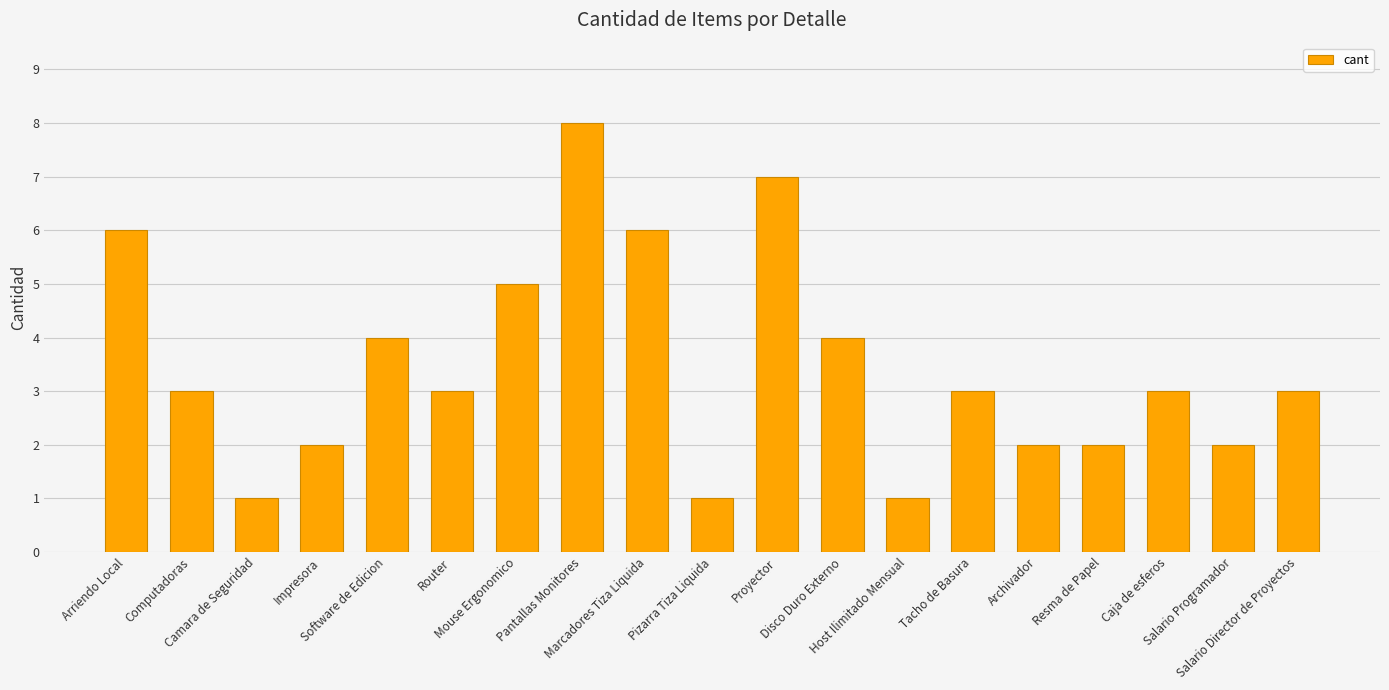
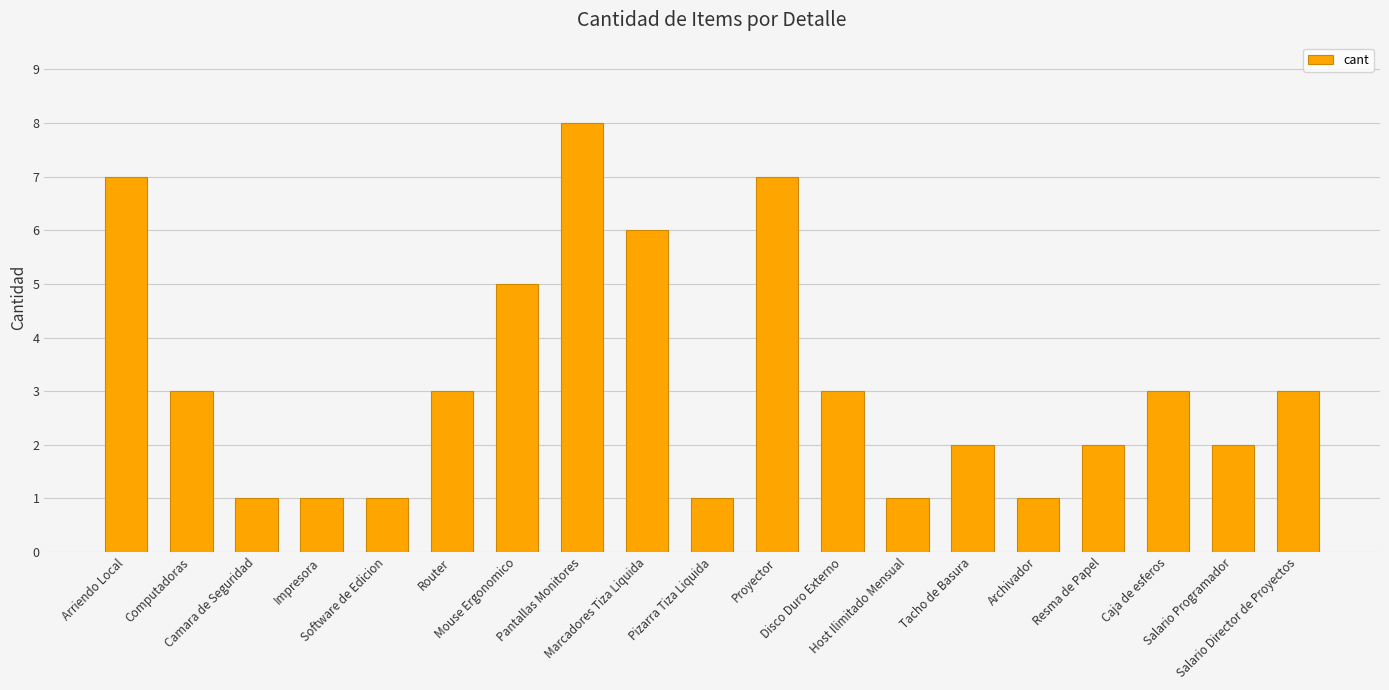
  {
-   "Arriendo Local": 6,
+   "Arriendo Local": 7,
    "Computadoras": 3,
    "Camara de Seguridad": 1,
-   "Impresora": 2,
-   "Software de Edicion": 4,
+   "Impresora": 1,
+   "Software de Edicion": 1,
    "Router": 3,
    "Mouse Ergonomico": 5,
    "Pantallas Monitores": 8,
    "Marcadores Tiza Liquida": 6,
    "Pizarra Tiza Liquida": 1,
    "Proyector": 7,
-   "Disco Duro Externo": 4,
+   "Disco Duro Externo": 3,
    "Host Ilimitado Mensual": 1,
-   "Tacho de Basura": 3,
-   "Archivador": 2,
+   "Tacho de Basura": 2,
+   "Archivador": 1,
    "Resma de Papel": 2,
    "Caja de esferos": 3,
    "Salario Programador": 2,
    "Salario Director de Proyectos": 3
  }
